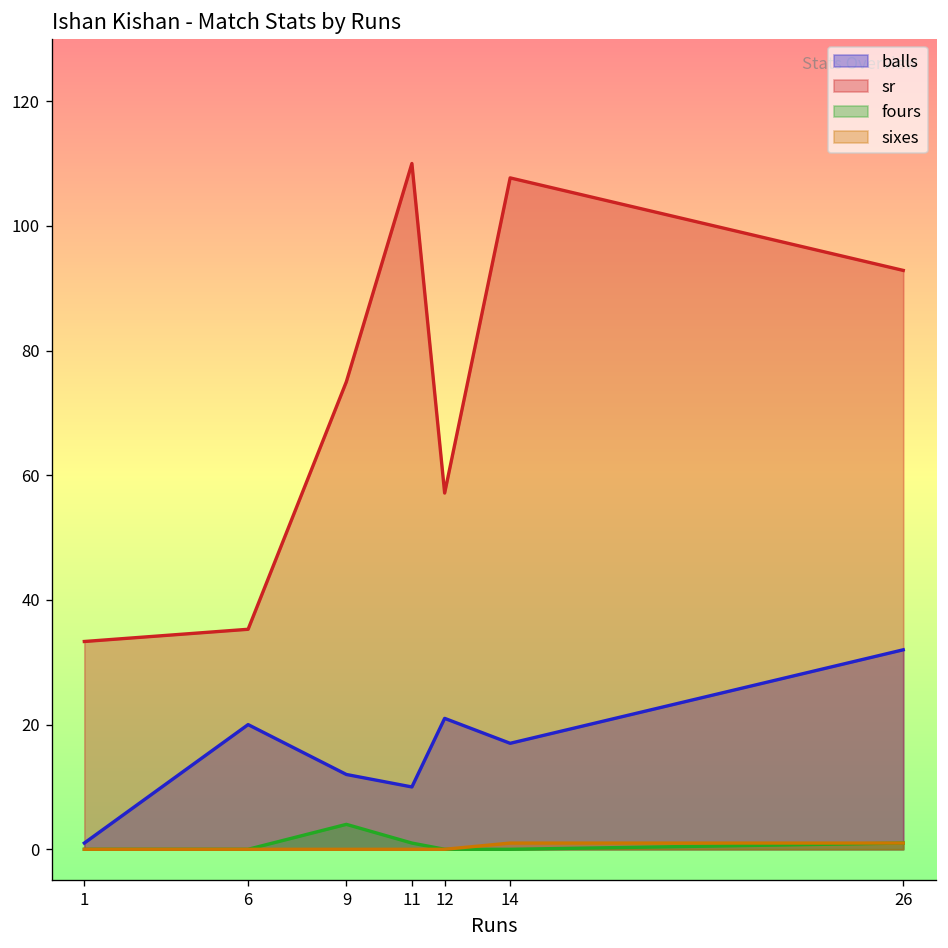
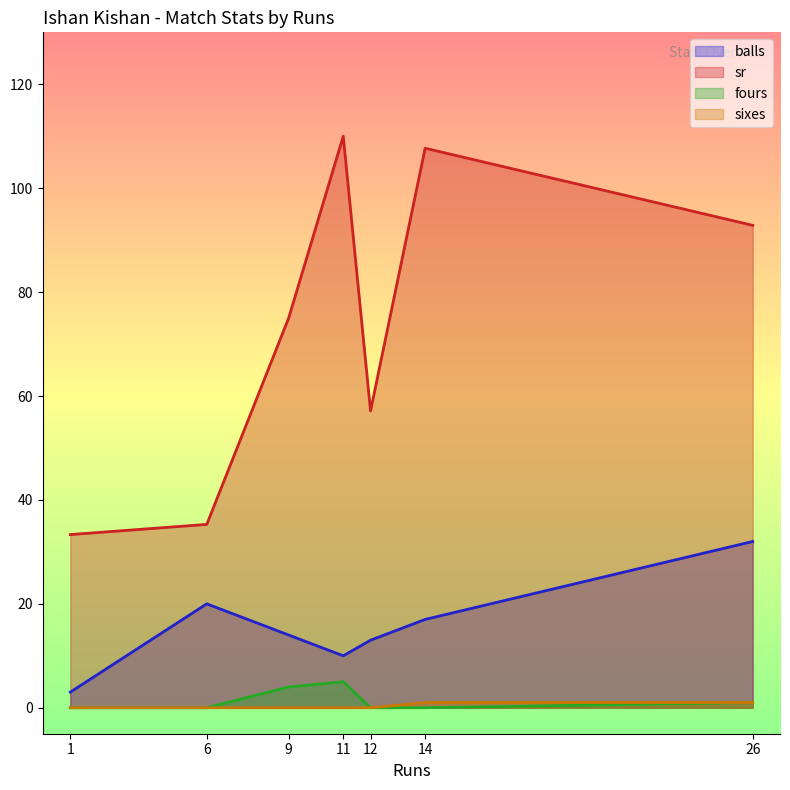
  {
    "balls": {
-     "1": 1,
+     "1": 3,
      "6": 20,
-     "9": 12,
+     "9": 14,
      "11": 10,
-     "12": 21,
+     "12": 13,
      "14": 17,
      "26": 32
    },
    "fours": {
      "9": 4,
-     "11": 1,
+     "11": 5,
      "14": 0
    }
  }
